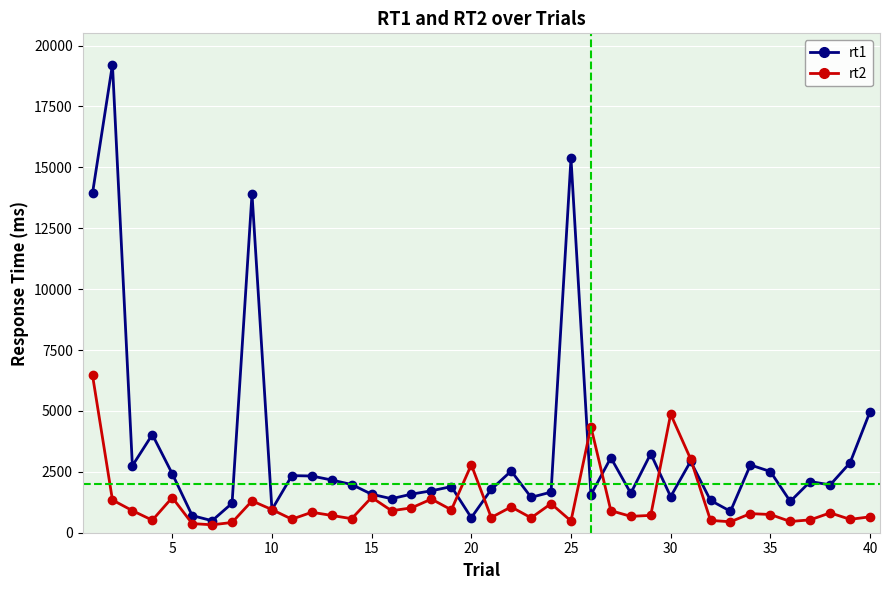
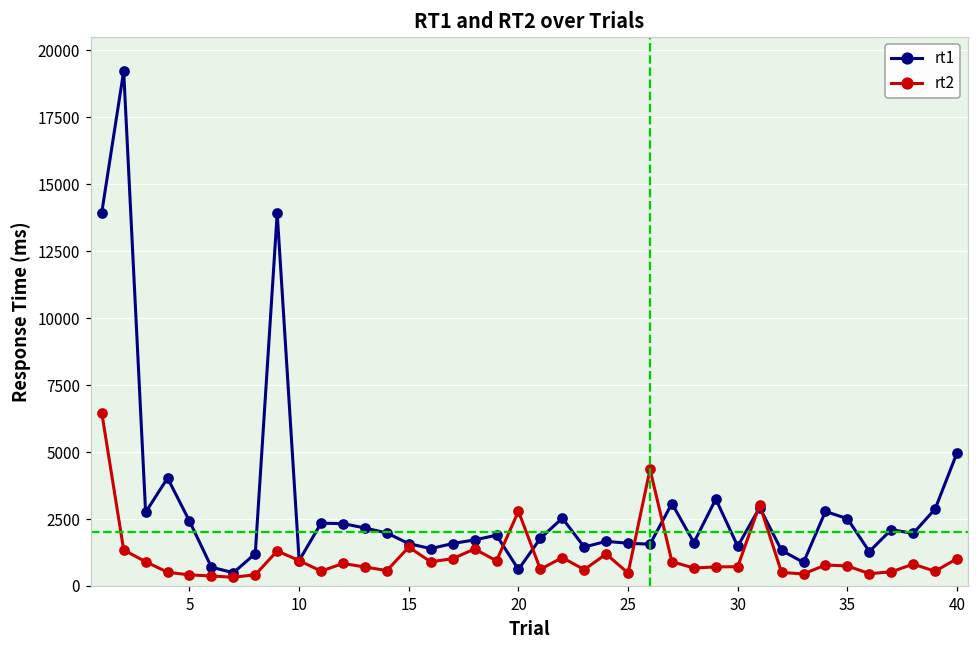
  {
    "rt1": {
      "5": 2400,
      "15": 1600,
      "20": 600,
-     "25": 15400,
+     "25": 1600,
      "30": 1500,
      "35": 2500,
      "40": 5000
    },
    "rt2": {
-     "5": 1400,
+     "5": 400,
      "15": 1500,
      "20": 2800,
      "25": 500,
-     "30": 4900,
+     "30": 700,
      "35": 700,
-     "40": 700
+     "40": 1000
    }
  }
